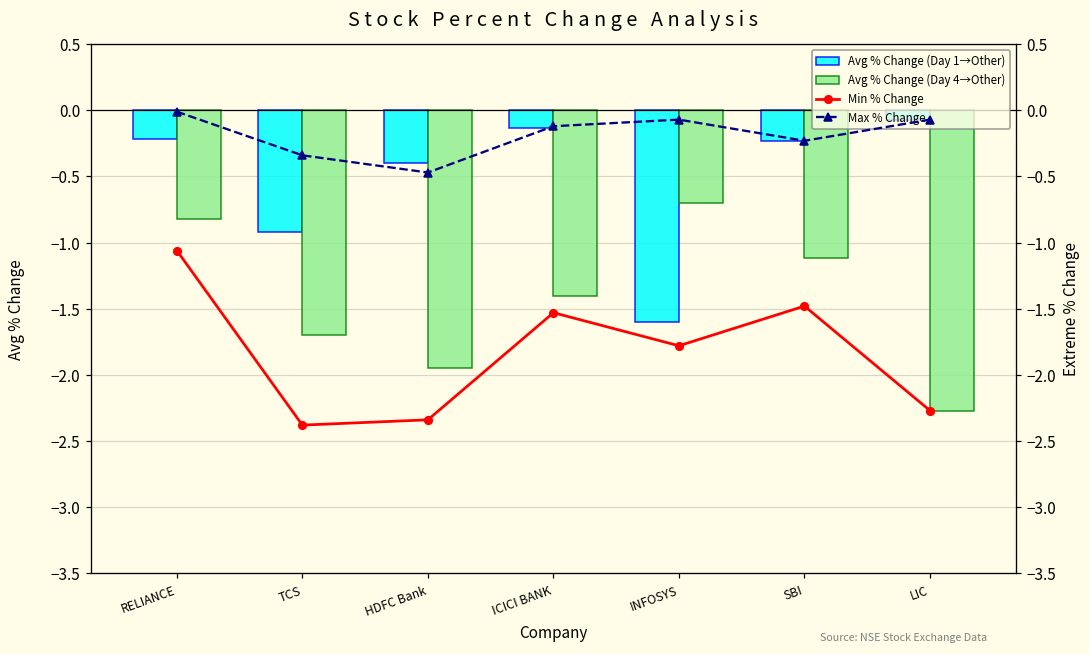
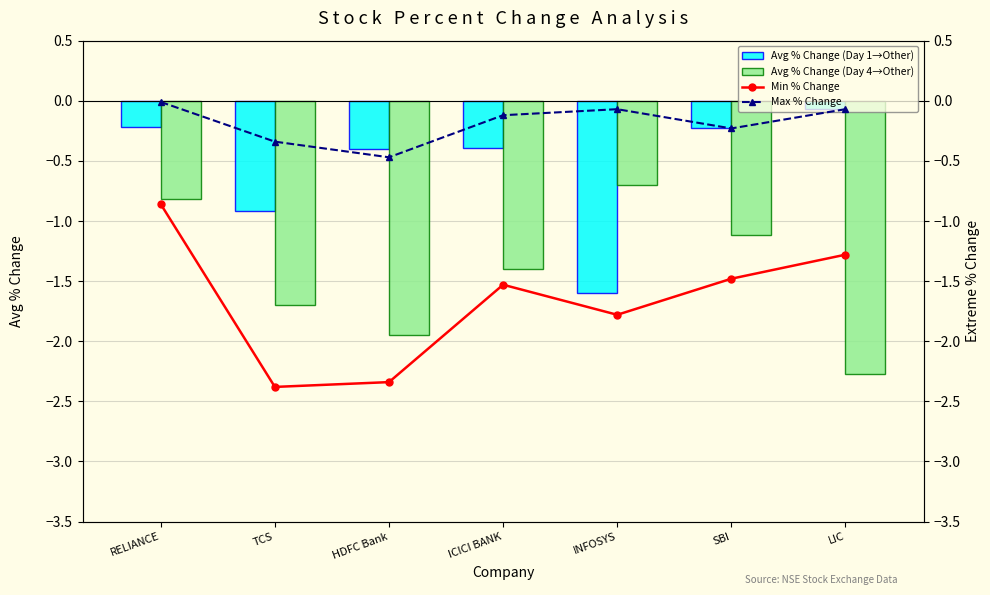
  {
    "Avg % Change (Day 1→Other)": {
      "RELIANCE": -0.22,
      "TCS": -0.92,
      "HDFC Bank": -0.40,
-     "ICICI BANK": -0.13,
+     "ICICI BANK": -0.39,
      "INFOSYS": -1.60,
      "SBI": -0.23
    },
    "Avg % Change (Day 4→Other)": {
      "RELIANCE": -0.82,
      "TCS": -1.70,
      "HDFC Bank": -1.95,
      "ICICI BANK": -1.40,
      "INFOSYS": -0.70,
      "SBI": -1.12,
      "LIC": -2.27
    },
    "Min % Change": {
-     "RELIANCE": -1.06,
+     "RELIANCE": -0.86,
      "TCS": -2.38,
      "HDFC Bank": -2.34,
      "ICICI BANK": -1.53,
      "INFOSYS": -1.78,
      "SBI": -1.48,
-     "LIC": -2.27
+     "LIC": -1.28
    },
    "Max % Change": {
      "RELIANCE": -0.01,
      "TCS": -0.34,
      "HDFC Bank": -0.47,
      "ICICI BANK": -0.12,
      "INFOSYS": -0.07,
      "SBI": -0.23
    }
  }
